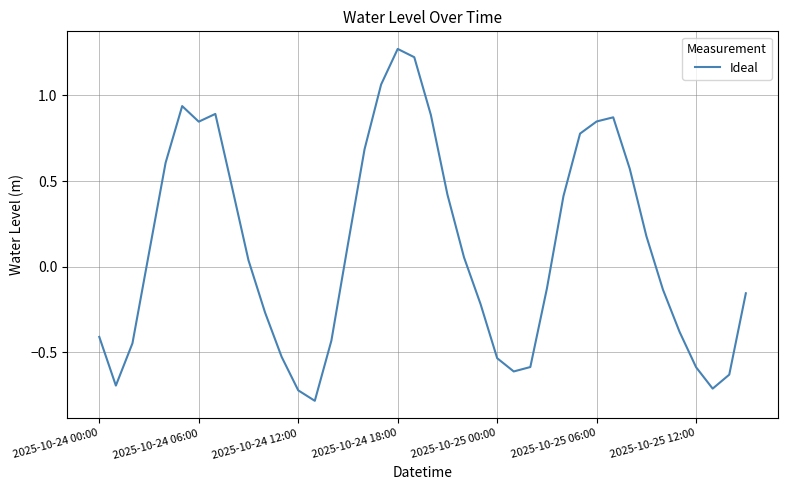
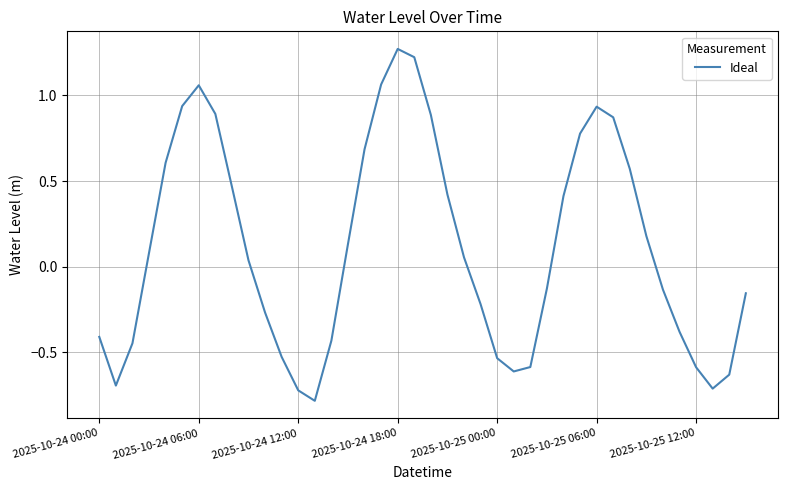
  {
    "2025-10-24 00:00": -0.41,
-   "2025-10-24 06:00": 0.85,
+   "2025-10-24 06:00": 1.06,
    "2025-10-24 12:00": -0.72,
    "2025-10-24 18:00": 1.27,
    "2025-10-25 00:00": -0.53,
-   "2025-10-25 06:00": 0.85,
+   "2025-10-25 06:00": 0.93,
    "2025-10-25 12:00": -0.59
  }
